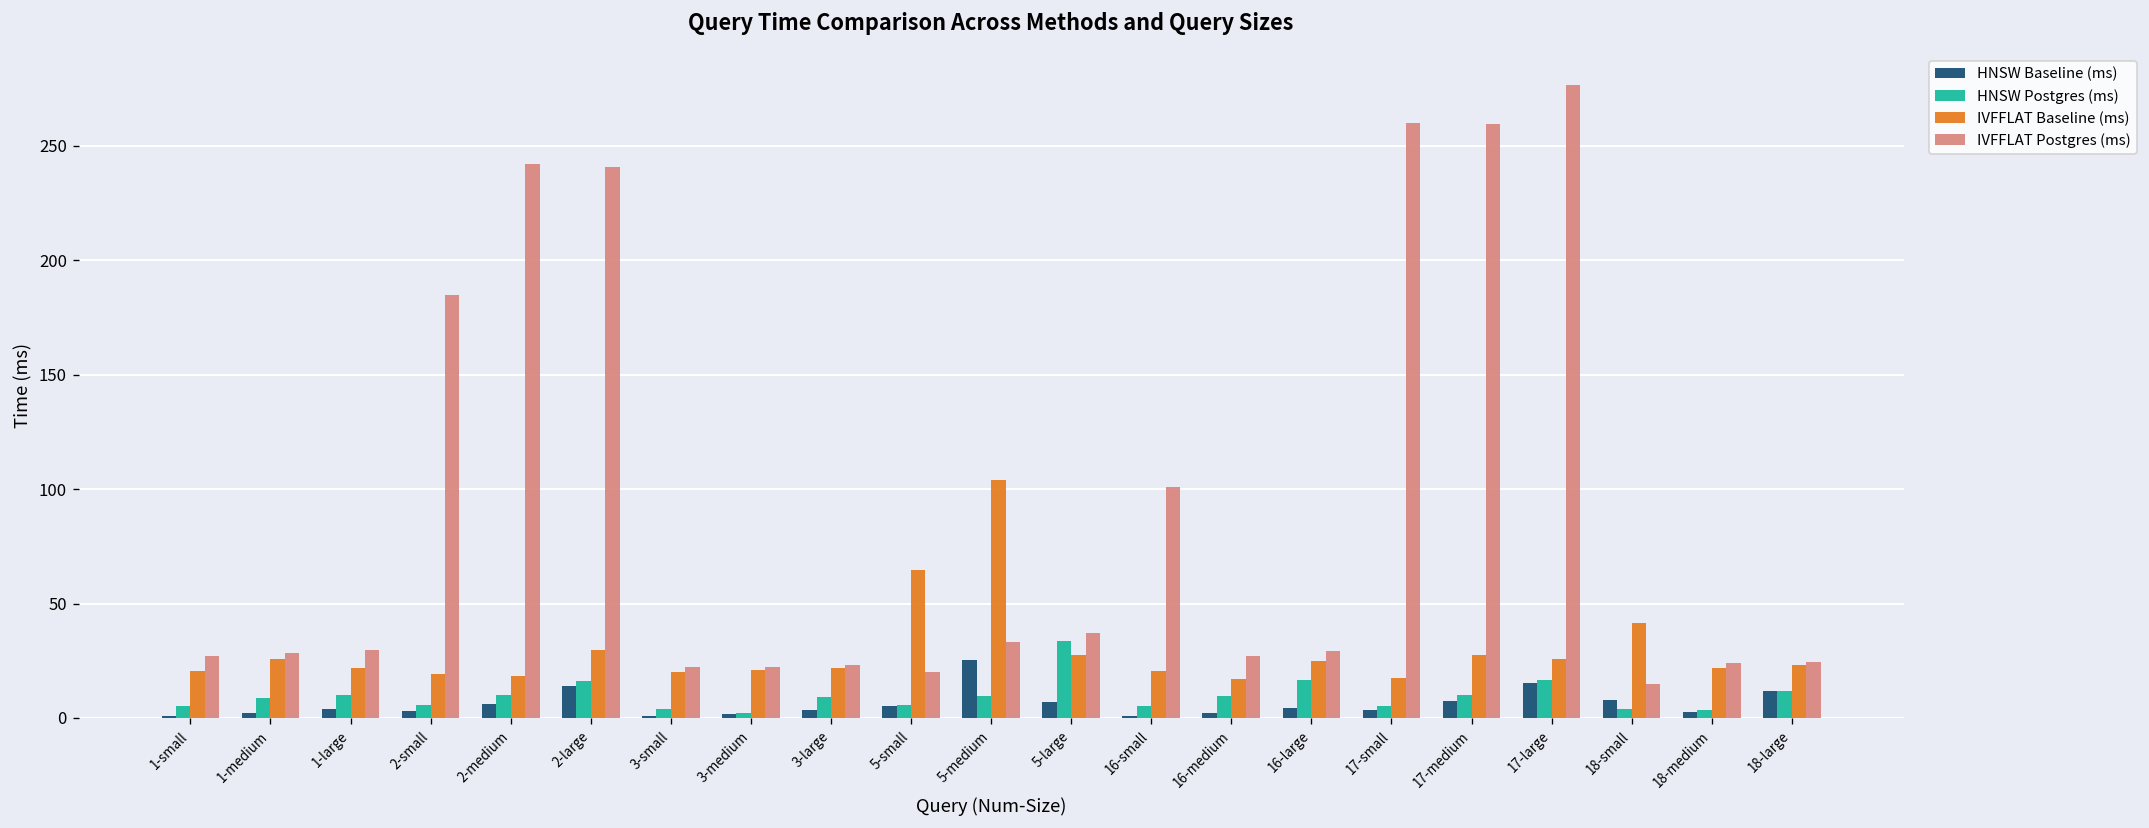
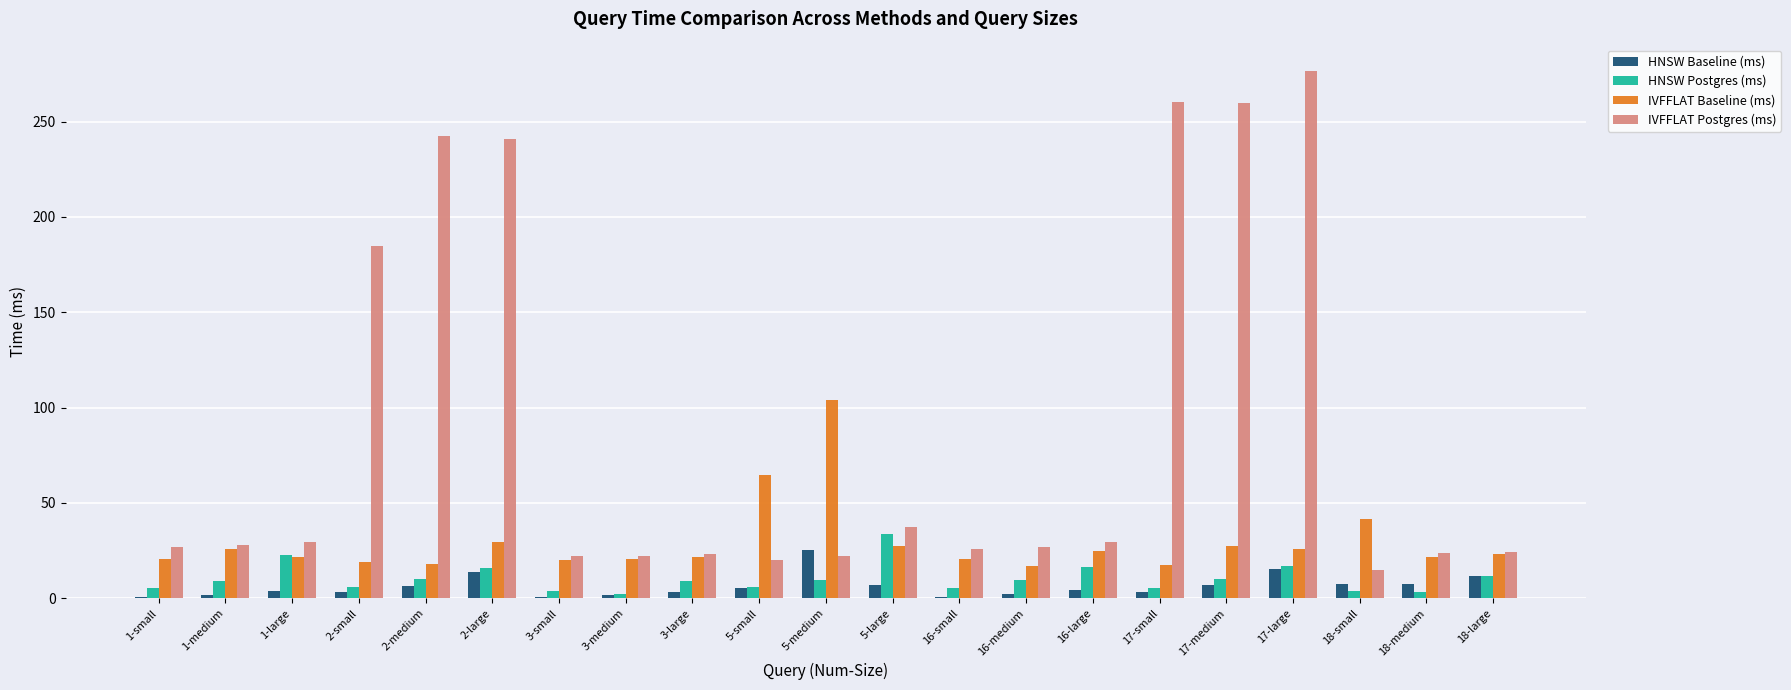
  {
    "HNSW Baseline (ms)": {
      "1-medium": 2,
      "1-large": 4,
      "2-small": 3,
      "2-medium": 6,
      "2-large": 14,
      "3-medium": 2,
      "3-large": 4,
      "5-small": 5,
      "5-medium": 25,
      "5-large": 7,
      "16-medium": 2,
      "16-large": 4,
      "17-small": 3,
      "17-medium": 7,
      "17-large": 15,
      "18-small": 8,
-     "18-medium": 3,
+     "18-medium": 7,
      "18-large": 12
    },
    "HNSW Postgres (ms)": {
      "1-small": 5,
      "1-medium": 9,
-     "1-large": 10,
+     "1-large": 23,
      "2-small": 6,
      "2-medium": 10,
      "2-large": 16,
      "3-small": 4,
      "3-medium": 2,
      "3-large": 9,
      "5-small": 6,
      "5-medium": 10,
      "5-large": 34,
      "16-small": 5,
      "16-medium": 10,
      "16-large": 17,
      "17-small": 5,
      "17-medium": 10,
      "17-large": 17,
      "18-small": 4,
      "18-medium": 4,
      "18-large": 12
    },
    "IVFFLAT Baseline (ms)": {
      "1-small": 20,
      "1-medium": 26,
      "1-large": 22,
      "2-small": 19,
      "2-medium": 18,
      "2-large": 30,
      "3-small": 20,
      "3-medium": 21,
      "3-large": 22,
      "5-small": 64,
      "5-medium": 104,
      "5-large": 28,
      "16-small": 21,
      "16-medium": 17,
      "16-large": 25,
      "17-small": 17,
      "17-medium": 27,
      "17-large": 26,
      "18-small": 41,
      "18-medium": 22,
      "18-large": 23
    },
    "IVFFLAT Postgres (ms)": {
      "1-small": 27,
      "1-medium": 28,
      "1-large": 30,
      "2-small": 185,
      "2-medium": 242,
      "2-large": 241,
      "3-small": 22,
      "3-medium": 22,
      "3-large": 23,
      "5-small": 20,
-     "5-medium": 33,
+     "5-medium": 22,
      "5-large": 37,
-     "16-small": 101,
+     "16-small": 26,
      "16-medium": 27,
      "16-large": 29,
      "17-small": 260,
      "17-medium": 260,
      "17-large": 277,
      "18-small": 15,
      "18-medium": 24,
      "18-large": 24
    }
  }
